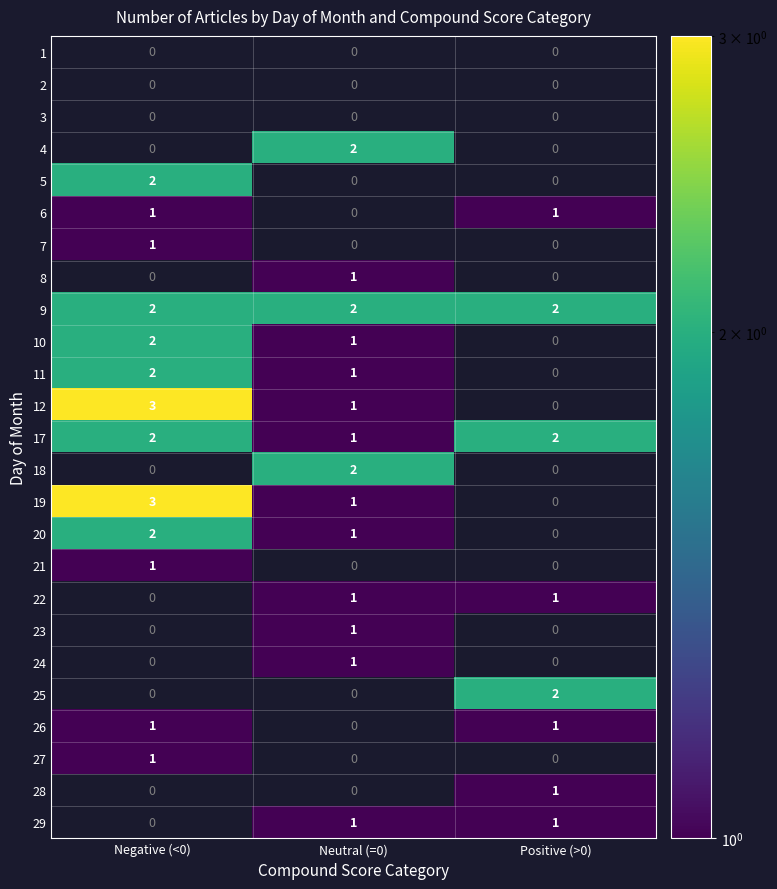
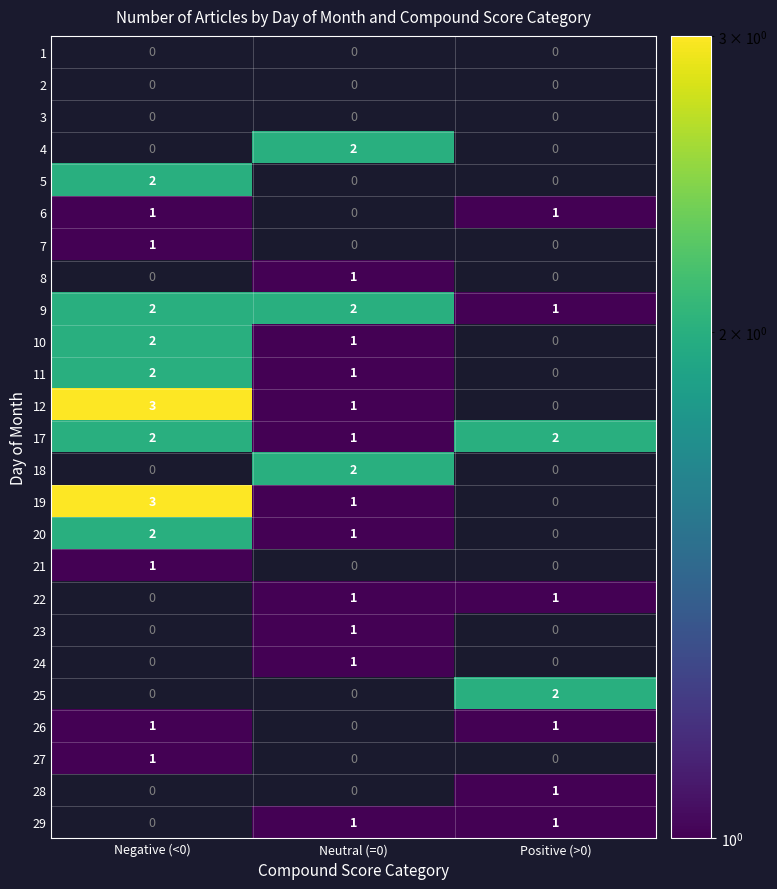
  {
    "4": {
      "Neutral (=0)": 2
    },
    "5": {
      "Negative (<0)": 2
    },
    "6": {
      "Negative (<0)": 1,
      "Positive (>0)": 1
    },
    "7": {
      "Negative (<0)": 1
    },
    "8": {
      "Neutral (=0)": 1
    },
    "9": {
      "Negative (<0)": 2,
      "Neutral (=0)": 2,
-     "Positive (>0)": 2
+     "Positive (>0)": 1
    },
    "10": {
      "Negative (<0)": 2,
      "Neutral (=0)": 1
    },
    "11": {
      "Negative (<0)": 2,
      "Neutral (=0)": 1
    },
    "12": {
      "Negative (<0)": 3,
      "Neutral (=0)": 1
    },
    "17": {
      "Negative (<0)": 2,
      "Neutral (=0)": 1,
      "Positive (>0)": 2
    },
    "18": {
      "Neutral (=0)": 2
    },
    "19": {
      "Negative (<0)": 3,
      "Neutral (=0)": 1
    },
    "20": {
      "Negative (<0)": 2,
      "Neutral (=0)": 1
    },
    "21": {
      "Negative (<0)": 1
    },
    "22": {
      "Neutral (=0)": 1,
      "Positive (>0)": 1
    },
    "23": {
      "Neutral (=0)": 1
    },
    "24": {
      "Neutral (=0)": 1
    },
    "25": {
      "Positive (>0)": 2
    },
    "26": {
      "Negative (<0)": 1,
      "Positive (>0)": 1
    },
    "27": {
      "Negative (<0)": 1
    },
    "28": {
      "Positive (>0)": 1
    },
    "29": {
      "Neutral (=0)": 1,
      "Positive (>0)": 1
    }
  }
